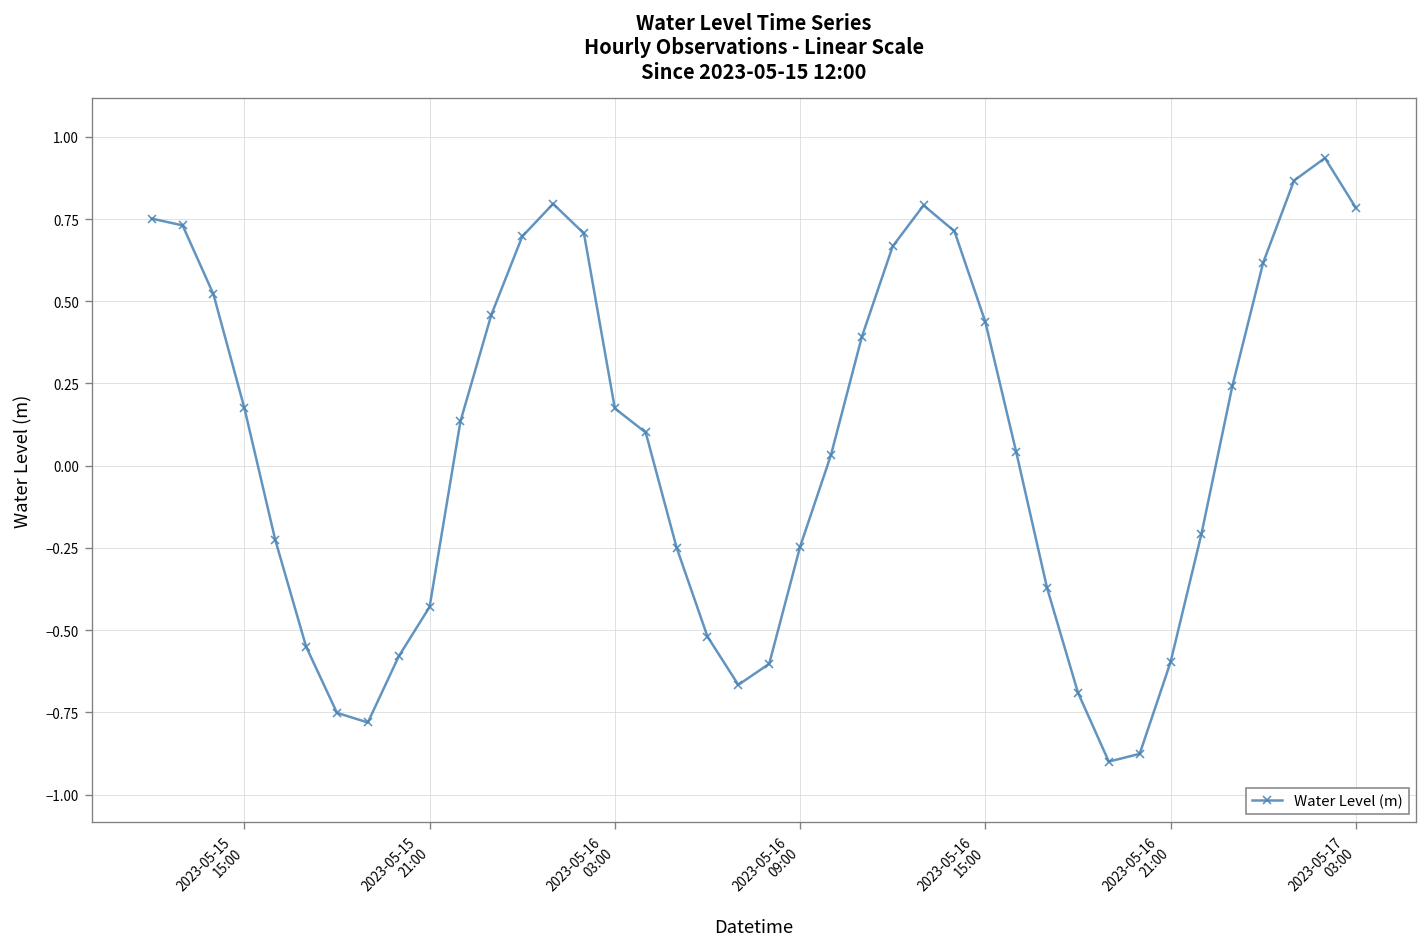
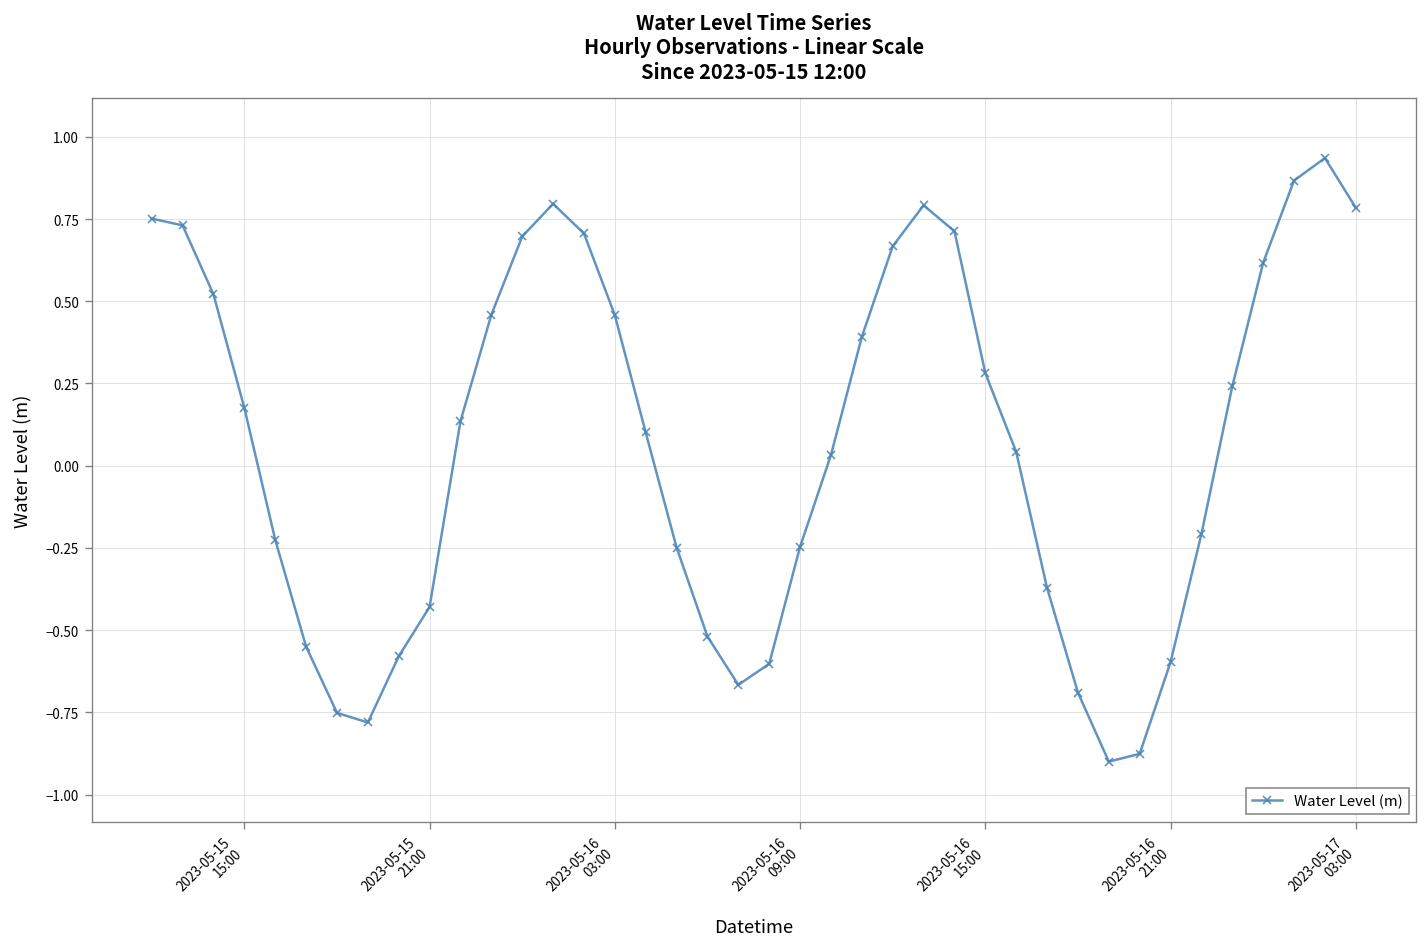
  {
    "2023-05-15 15:00": 0.18,
    "2023-05-15 21:00": -0.43,
-   "2023-05-16 03:00": 0.17,
+   "2023-05-16 03:00": 0.46,
    "2023-05-16 09:00": -0.25,
-   "2023-05-16 15:00": 0.44,
+   "2023-05-16 15:00": 0.28,
    "2023-05-16 21:00": -0.60,
    "2023-05-17 03:00": 0.78
  }
